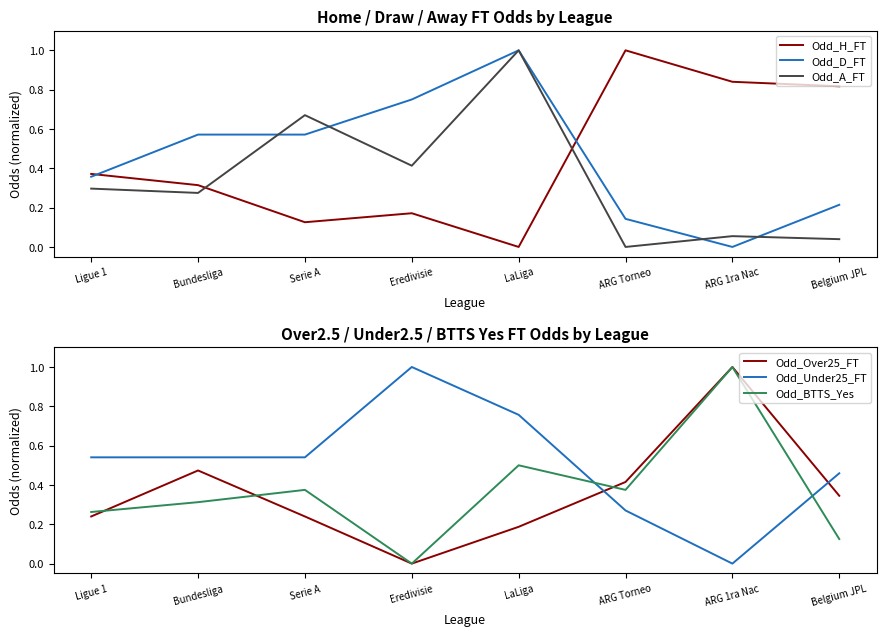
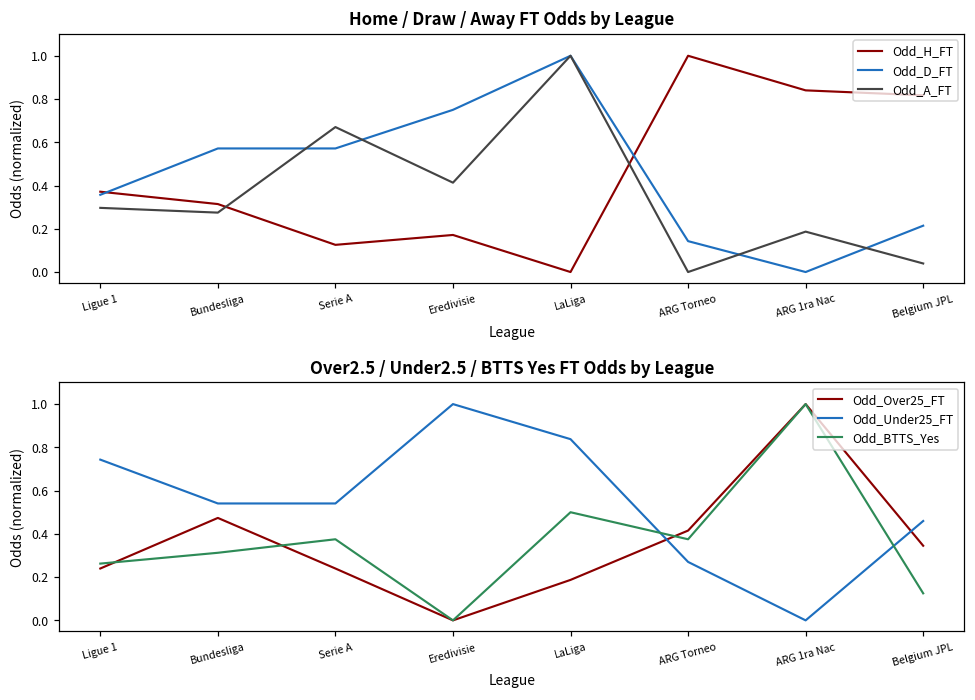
  {
    "Home / Draw / Away FT Odds by League": {
      "Odd_H_FT": {
        "Ligue 1": 0.37,
        "Bundesliga": 0.31,
        "Serie A": 0.13,
        "Eredivisie": 0.17,
        "LaLiga": 0.00,
        "ARG Torneo": 1.00,
        "ARG 1ra Nac": 0.84
      },
      "Odd_D_FT": {
        "Ligue 1": 0.36,
        "Bundesliga": 0.57,
        "Serie A": 0.57,
        "Eredivisie": 0.75,
        "ARG Torneo": 0.14,
        "ARG 1ra Nac": 0.00,
        "Belgium JPL": 0.21
      },
      "Odd_A_FT": {
        "Ligue 1": 0.30,
        "Bundesliga": 0.27,
        "Serie A": 0.67,
        "Eredivisie": 0.41,
        "ARG Torneo": 0.00,
-       "ARG 1ra Nac": 0.05,
+       "ARG 1ra Nac": 0.19,
        "Belgium JPL": 0.04
      }
    },
    "Over2.5 / Under2.5 / BTTS Yes FT Odds by League": {
      "Odd_Over25_FT": {
        "Ligue 1": 0.24,
        "Bundesliga": 0.47,
        "Serie A": 0.24,
        "LaLiga": 0.19,
        "ARG Torneo": 0.42,
        "Belgium JPL": 0.35
      },
      "Odd_Under25_FT": {
-       "Ligue 1": 0.54,
+       "Ligue 1": 0.74,
        "Bundesliga": 0.54,
        "Serie A": 0.54,
        "Eredivisie": 1.00,
-       "LaLiga": 0.76,
+       "LaLiga": 0.84,
        "ARG Torneo": 0.27,
        "ARG 1ra Nac": 0.00,
        "Belgium JPL": 0.46
      },
      "Odd_BTTS_Yes": {
        "Ligue 1": 0.26,
        "Bundesliga": 0.31,
        "Serie A": 0.37,
        "LaLiga": 0.50,
        "ARG Torneo": 0.37,
        "Belgium JPL": 0.12
      }
    }
  }
